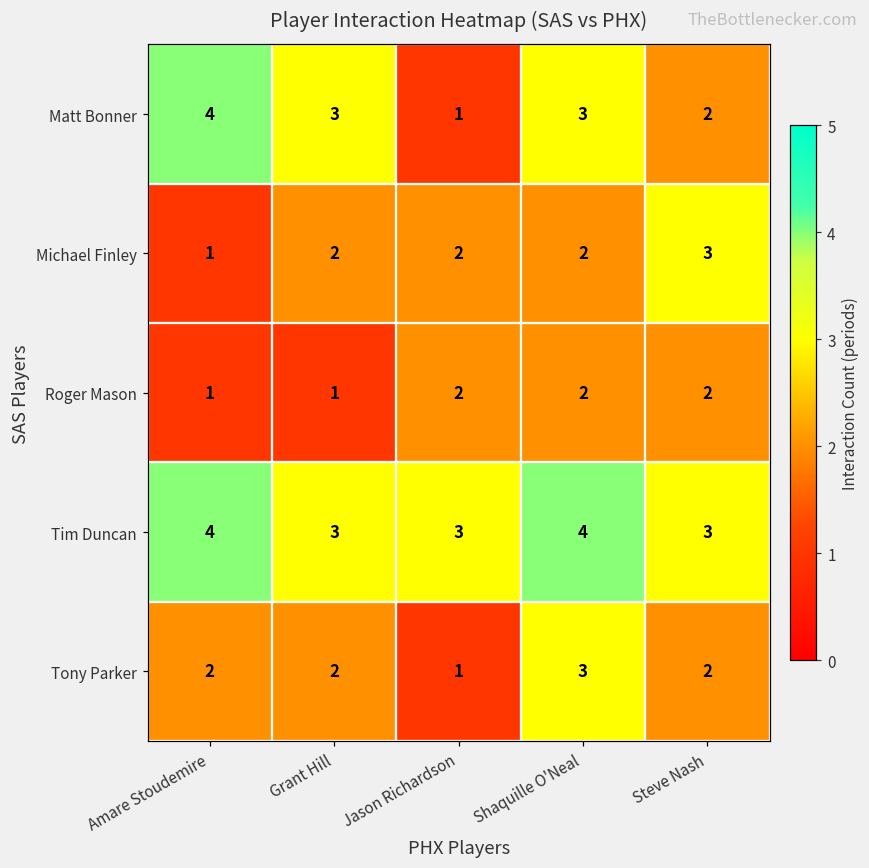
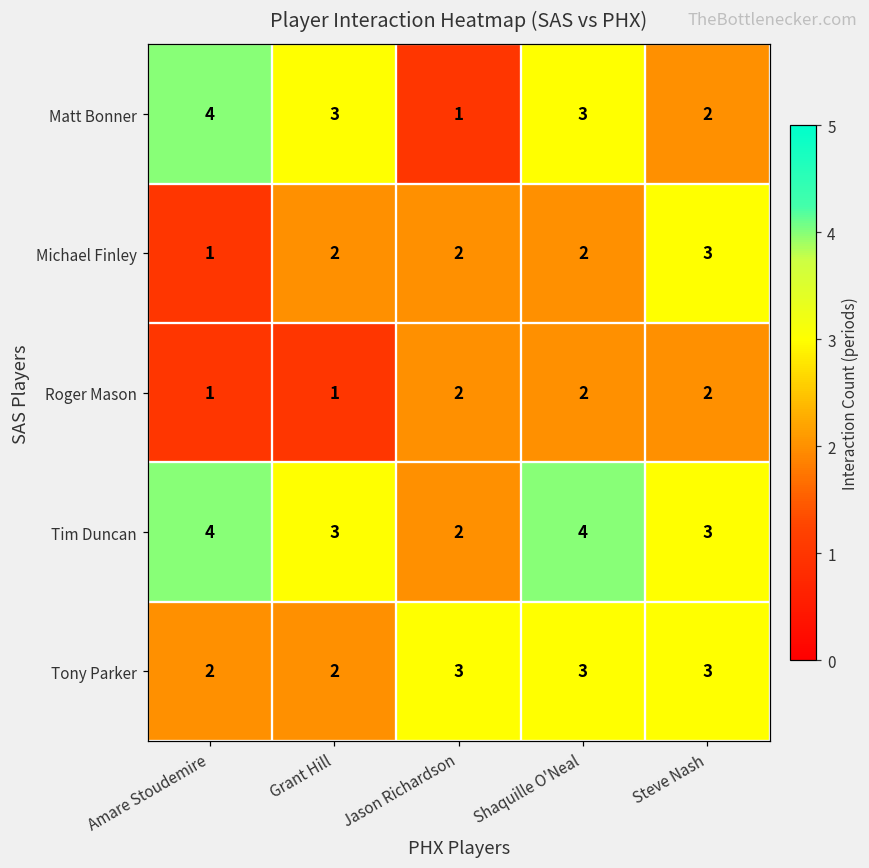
  {
    "Matt Bonner": {
      "Amare Stoudemire": 4,
      "Grant Hill": 3,
      "Jason Richardson": 1,
      "Shaquille O'Neal": 3,
      "Steve Nash": 2
    },
    "Michael Finley": {
      "Amare Stoudemire": 1,
      "Grant Hill": 2,
      "Jason Richardson": 2,
      "Shaquille O'Neal": 2,
      "Steve Nash": 3
    },
    "Roger Mason": {
      "Amare Stoudemire": 1,
      "Grant Hill": 1,
      "Jason Richardson": 2,
      "Shaquille O'Neal": 2,
      "Steve Nash": 2
    },
    "Tim Duncan": {
      "Amare Stoudemire": 4,
      "Grant Hill": 3,
-     "Jason Richardson": 3,
+     "Jason Richardson": 2,
      "Shaquille O'Neal": 4,
      "Steve Nash": 3
    },
    "Tony Parker": {
      "Amare Stoudemire": 2,
      "Grant Hill": 2,
-     "Jason Richardson": 1,
+     "Jason Richardson": 3,
      "Shaquille O'Neal": 3,
-     "Steve Nash": 2
+     "Steve Nash": 3
    }
  }
